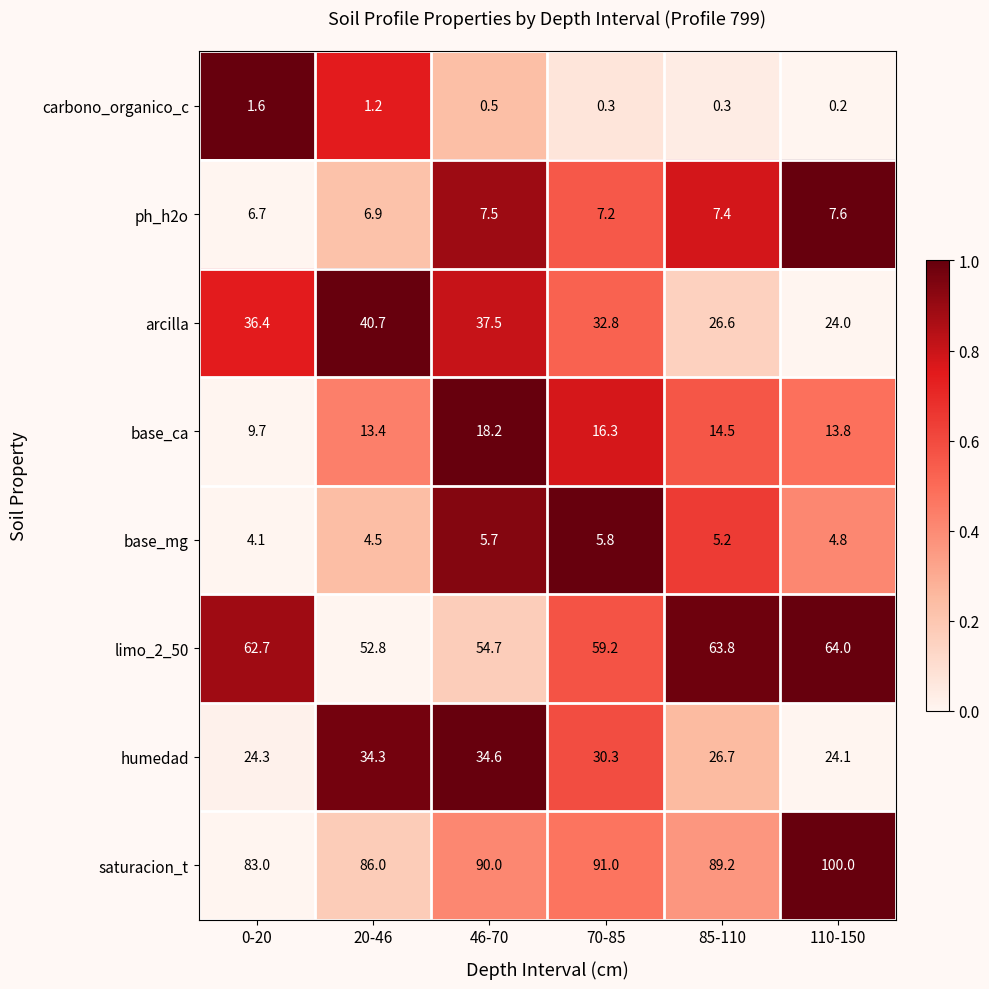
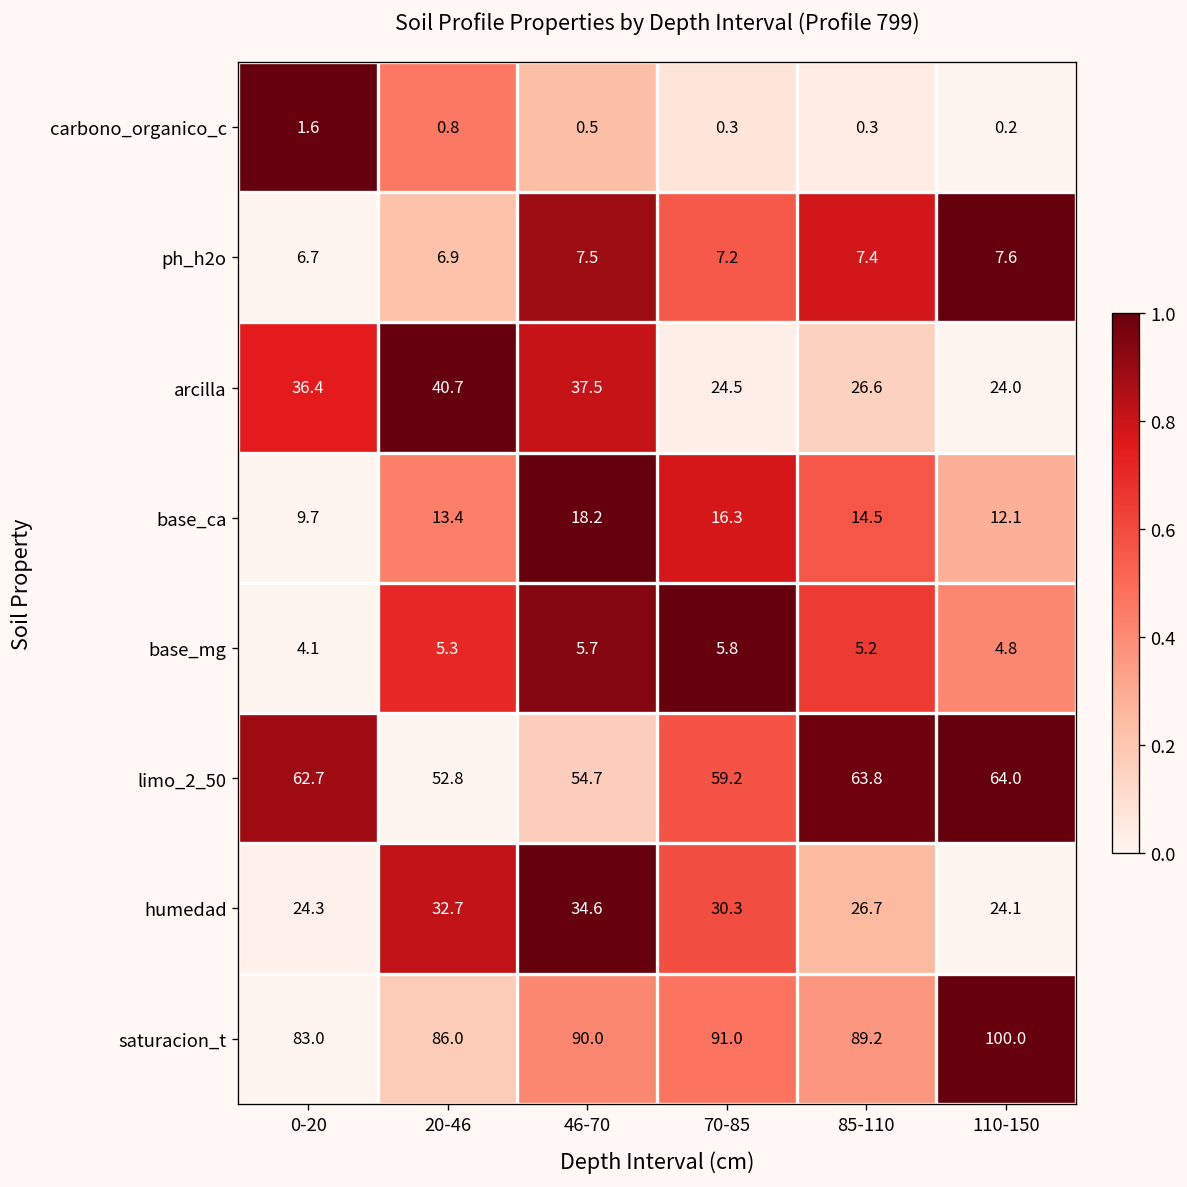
  {
    "carbono_organico_c": {
      "0-20": 1.6,
-     "20-46": 1.2,
+     "20-46": 0.8,
      "46-70": 0.5,
      "70-85": 0.3,
      "85-110": 0.3,
      "110-150": 0.2
    },
    "ph_h2o": {
      "0-20": 6.7,
      "20-46": 6.9,
      "46-70": 7.5,
      "70-85": 7.2,
      "85-110": 7.4,
      "110-150": 7.6
    },
    "arcilla": {
      "0-20": 36.4,
      "20-46": 40.7,
      "46-70": 37.5,
-     "70-85": 32.8,
+     "70-85": 24.5,
      "85-110": 26.6,
      "110-150": 24.0
    },
    "base_ca": {
      "0-20": 9.7,
      "20-46": 13.4,
      "46-70": 18.2,
      "70-85": 16.3,
      "85-110": 14.5,
-     "110-150": 13.8
+     "110-150": 12.1
    },
    "base_mg": {
      "0-20": 4.1,
-     "20-46": 4.5,
+     "20-46": 5.3,
      "46-70": 5.7,
      "70-85": 5.8,
      "85-110": 5.2,
      "110-150": 4.8
    },
    "limo_2_50": {
      "0-20": 62.7,
      "20-46": 52.8,
      "46-70": 54.7,
      "70-85": 59.2,
      "85-110": 63.8,
      "110-150": 64.0
    },
    "humedad": {
      "0-20": 24.3,
-     "20-46": 34.3,
+     "20-46": 32.7,
      "46-70": 34.6,
      "70-85": 30.3,
      "85-110": 26.7,
      "110-150": 24.1
    },
    "saturacion_t": {
      "0-20": 83.0,
      "20-46": 86.0,
      "46-70": 90.0,
      "70-85": 91.0,
      "85-110": 89.2,
      "110-150": 100.0
    }
  }
